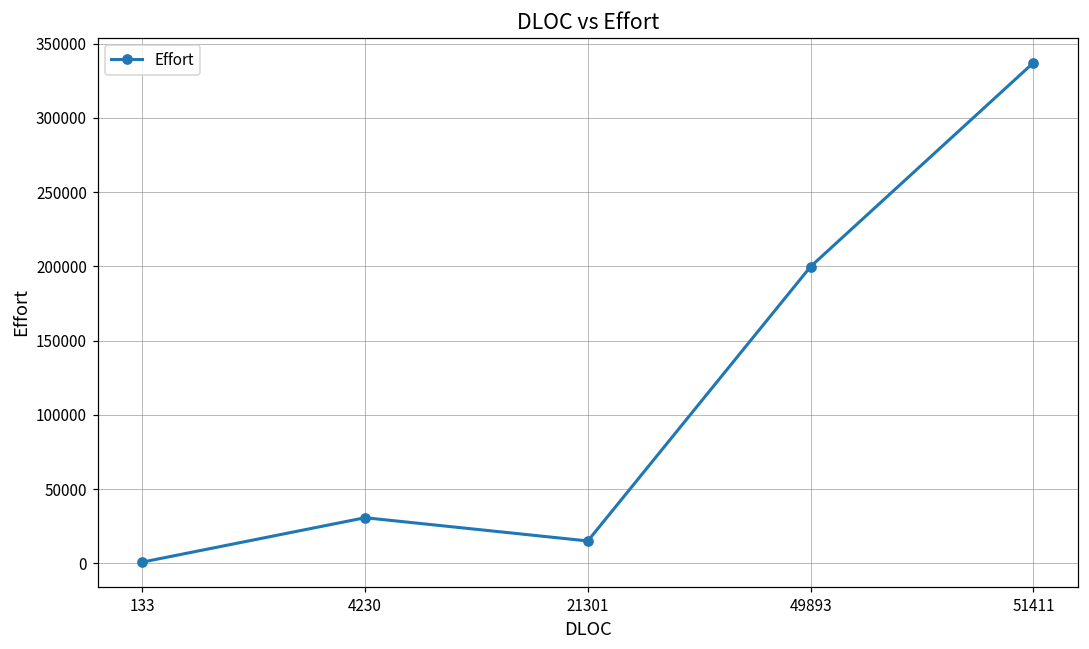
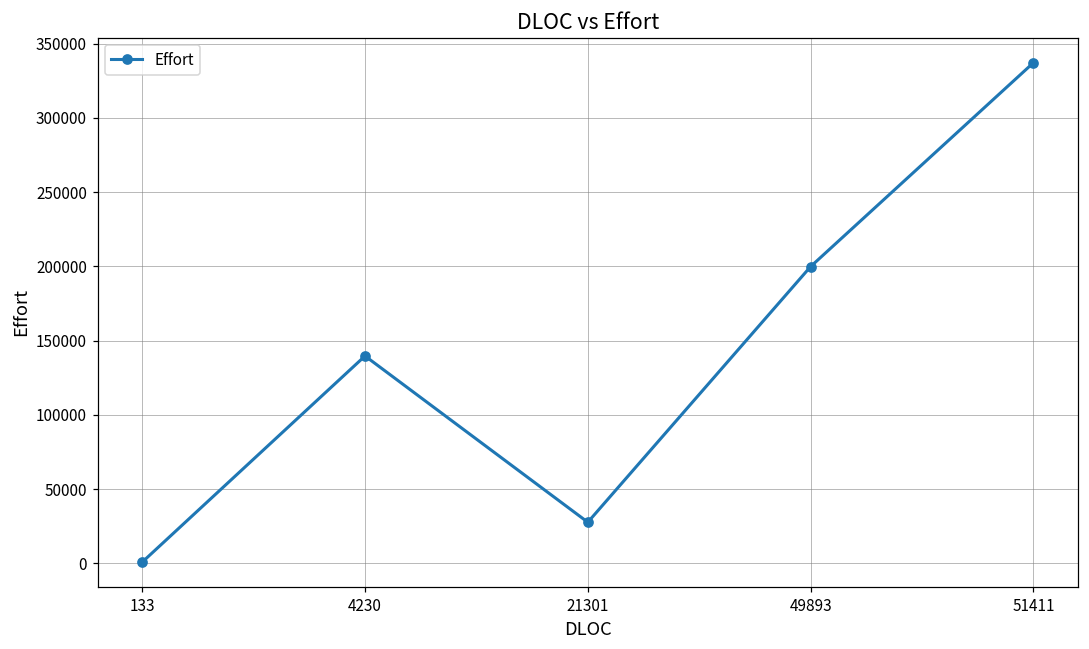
  {
    "133": 1000,
-   "4230": 31000,
-   "21301": 15000,
+   "4230": 140000,
+   "21301": 28000,
    "49893": 200000,
    "51411": 337000
  }
